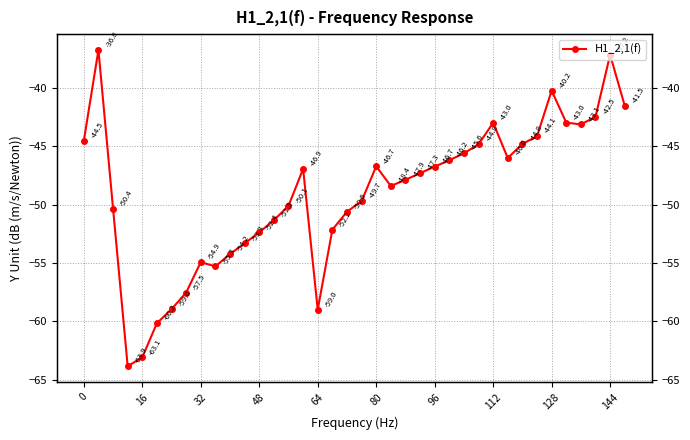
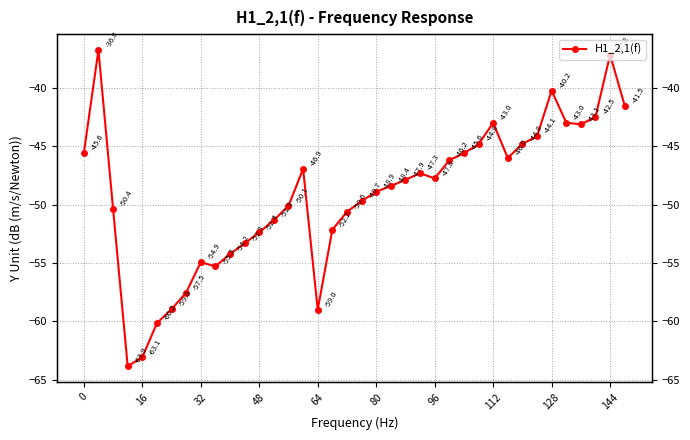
  {
-   "0": -44.5,
+   "0": -45.6,
    "16": -63.1,
    "32": -54.9,
    "64": -59.0,
-   "80": -46.7,
-   "96": -46.7,
+   "80": -48.9,
+   "96": -47.8,
    "112": -43.0,
    "128": -40.2
  }
